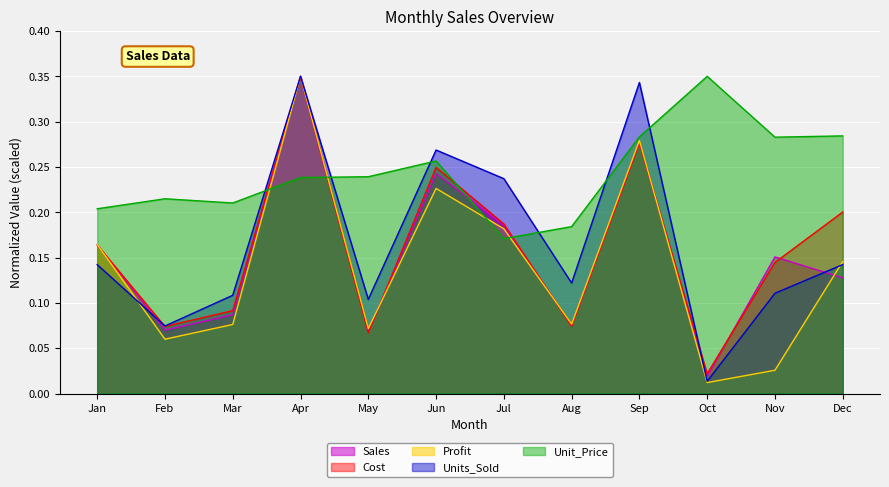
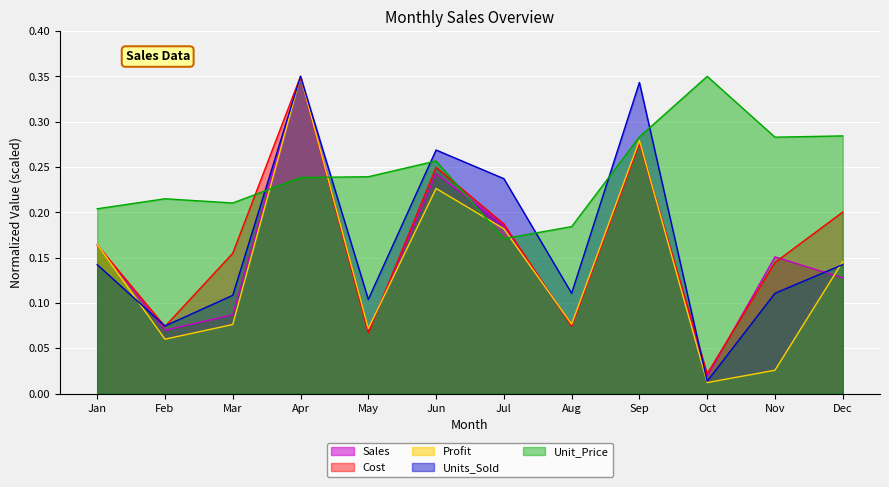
  {
    "Sales": {
      "Feb": 0.07,
      "Mar": 0.09,
      "Jun": 0.24,
      "Oct": 0.02,
      "Nov": 0.15,
      "Dec": 0.13
    },
    "Cost": {
-     "Mar": 0.09,
+     "Mar": 0.15,
      "Jun": 0.25,
      "Oct": 0.02,
      "Nov": 0.14,
      "Dec": 0.20
    },
    "Profit": {
      "Feb": 0.06,
      "Mar": 0.08,
      "May": 0.07,
      "Jun": 0.23,
      "Jul": 0.18,
      "Nov": 0.03,
      "Dec": 0.15
    },
    "Units_Sold": {
      "Jan": 0.14,
      "Mar": 0.11,
      "May": 0.10,
      "Jun": 0.27,
      "Jul": 0.24,
-     "Aug": 0.12,
+     "Aug": 0.11,
      "Sep": 0.34,
      "Nov": 0.11,
      "Dec": 0.14
    },
    "Unit_Price": {
      "Jan": 0.20,
      "Feb": 0.21,
      "Mar": 0.21,
      "Apr": 0.24,
      "May": 0.24,
      "Jun": 0.26,
      "Jul": 0.17,
      "Aug": 0.18,
      "Sep": 0.28,
      "Oct": 0.35,
      "Nov": 0.28,
      "Dec": 0.28
    }
  }
